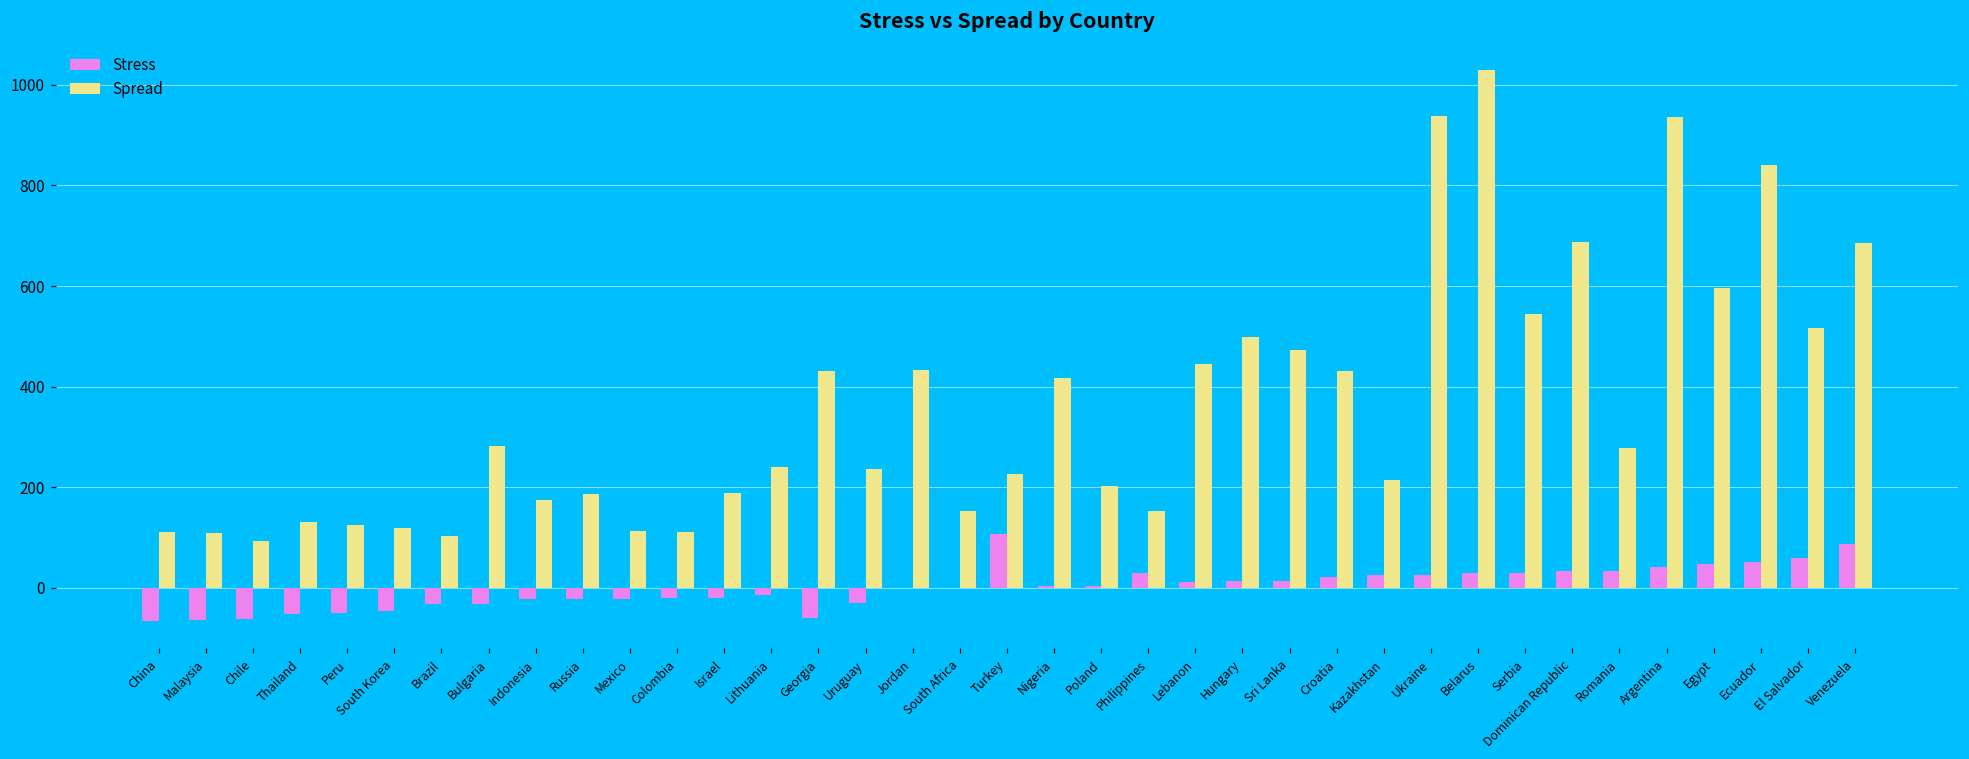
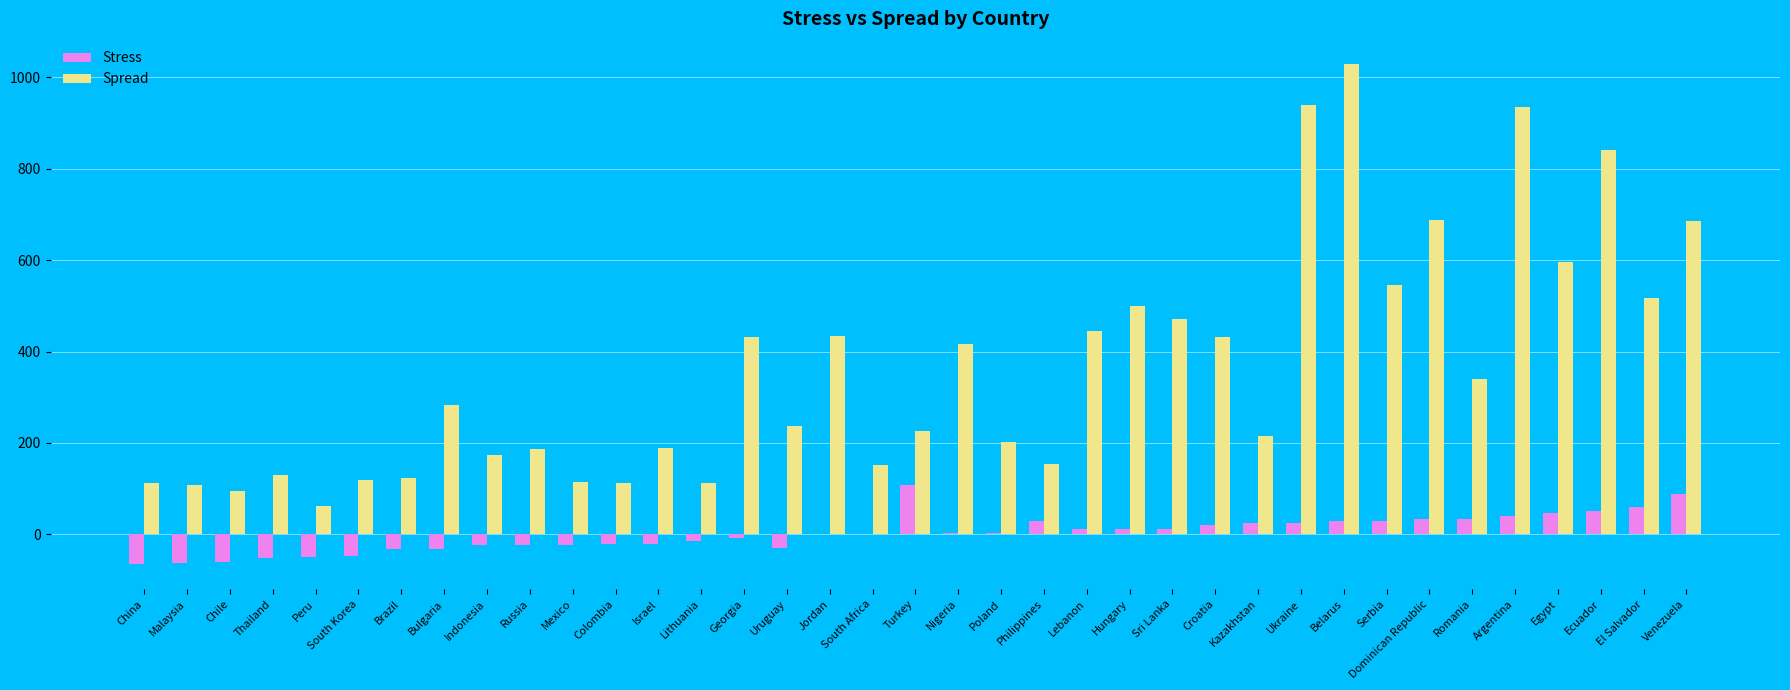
  {
    "Stress": {
      "China": -70,
      "Malaysia": -60,
      "Chile": -60,
      "Thailand": -50,
      "Peru": -50,
      "South Korea": -50,
      "Brazil": -30,
      "Bulgaria": -30,
      "Indonesia": -20,
      "Russia": -20,
      "Mexico": -20,
      "Colombia": -20,
      "Israel": -20,
      "Lithuania": -20,
-     "Georgia": -60,
+     "Georgia": -10,
      "Uruguay": -30,
      "Jordan": 0,
      "South Africa": 0,
      "Turkey": 110,
      "Philippines": 30,
      "Lebanon": 10,
      "Hungary": 10,
      "Sri Lanka": 10,
      "Croatia": 20,
      "Kazakhstan": 30,
      "Ukraine": 30,
      "Belarus": 30,
      "Serbia": 30,
      "Dominican Republic": 30,
      "Romania": 30,
      "Argentina": 40,
      "Egypt": 50,
      "Ecuador": 50,
      "El Salvador": 60,
      "Venezuela": 90
    },
    "Spread": {
      "China": 110,
      "Malaysia": 110,
      "Chile": 90,
      "Thailand": 130,
-     "Peru": 120,
+     "Peru": 60,
      "South Korea": 120,
-     "Brazil": 100,
+     "Brazil": 120,
      "Bulgaria": 280,
      "Indonesia": 170,
      "Russia": 190,
      "Mexico": 110,
      "Colombia": 110,
      "Israel": 190,
-     "Lithuania": 240,
+     "Lithuania": 110,
      "Georgia": 430,
      "Uruguay": 240,
      "Jordan": 430,
      "South Africa": 150,
      "Turkey": 230,
      "Nigeria": 420,
      "Poland": 200,
      "Philippines": 150,
      "Lebanon": 450,
      "Hungary": 500,
      "Sri Lanka": 470,
      "Croatia": 430,
      "Kazakhstan": 220,
      "Ukraine": 940,
      "Belarus": 1030,
      "Serbia": 550,
      "Dominican Republic": 690,
-     "Romania": 280,
+     "Romania": 340,
      "Argentina": 940,
      "Egypt": 600,
      "Ecuador": 840,
      "El Salvador": 520,
      "Venezuela": 690
    }
  }
